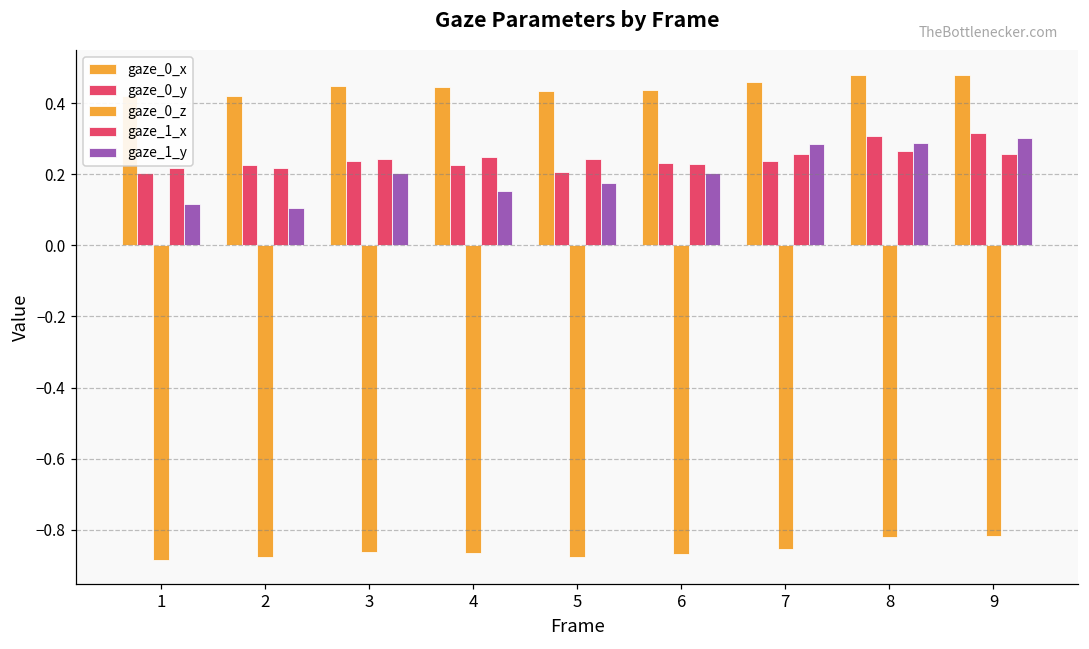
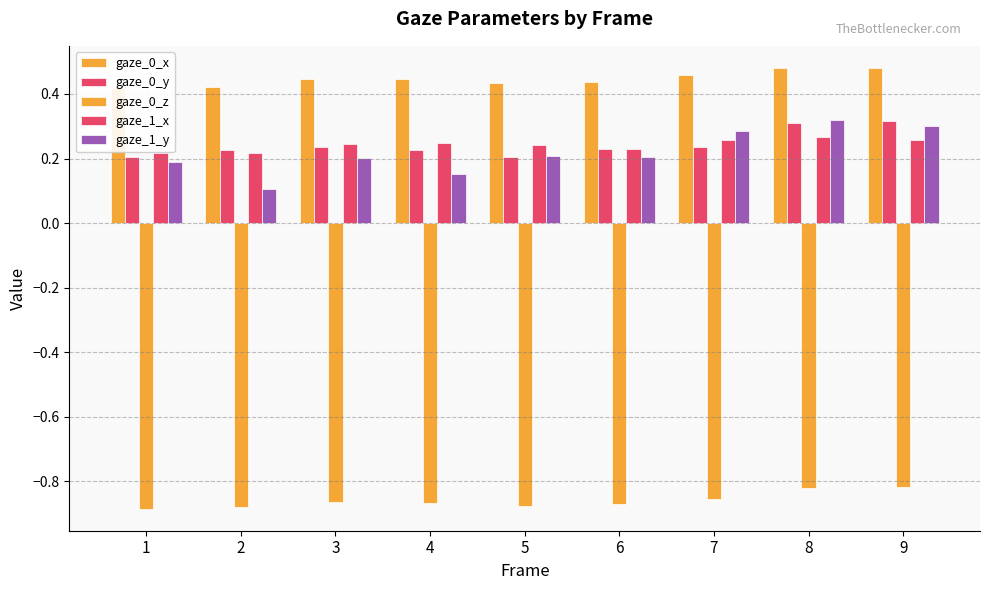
  {
    "gaze_1_y": {
-     "1": 0.12,
+     "1": 0.19,
      "2": 0.11,
      "3": 0.20,
      "4": 0.15,
-     "5": 0.18,
+     "5": 0.21,
      "6": 0.21,
      "7": 0.29,
-     "8": 0.29,
+     "8": 0.32,
      "9": 0.30
    }
  }
